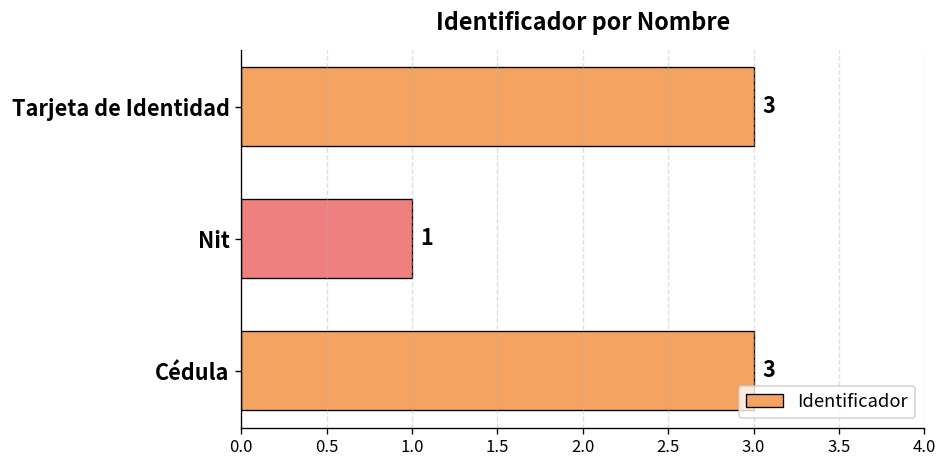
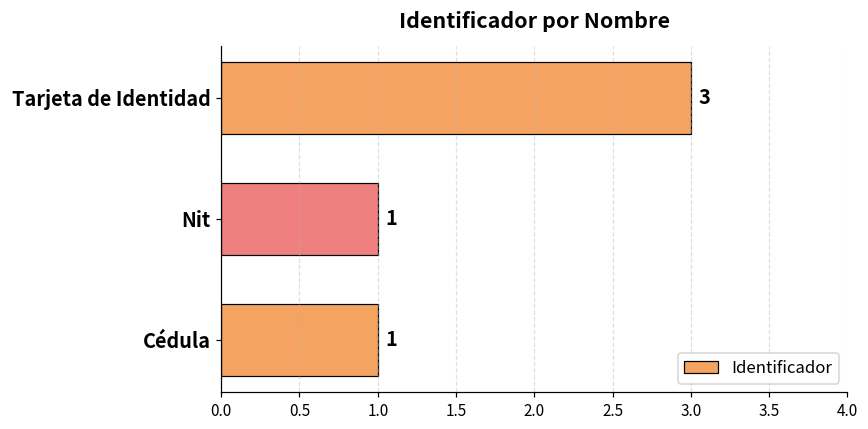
  {
    "Tarjeta de Identidad": 3,
    "Nit": 1,
-   "Cédula": 3
+   "Cédula": 1
  }
